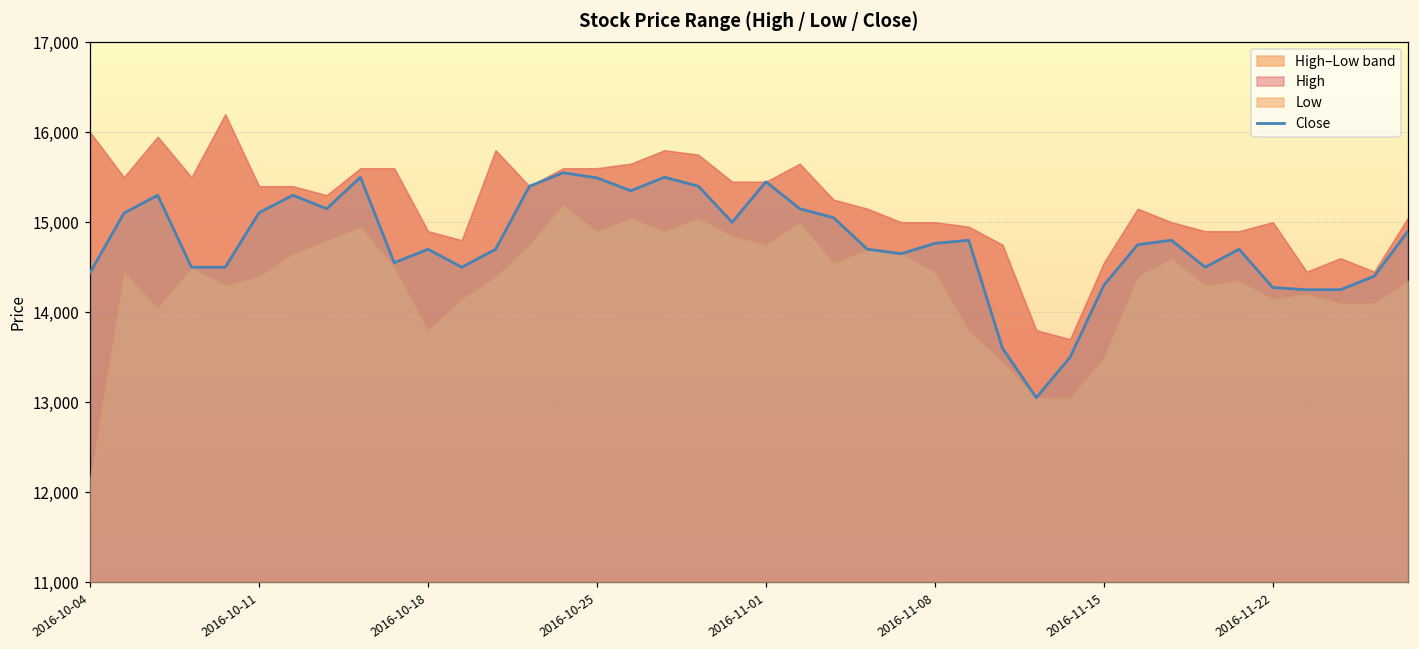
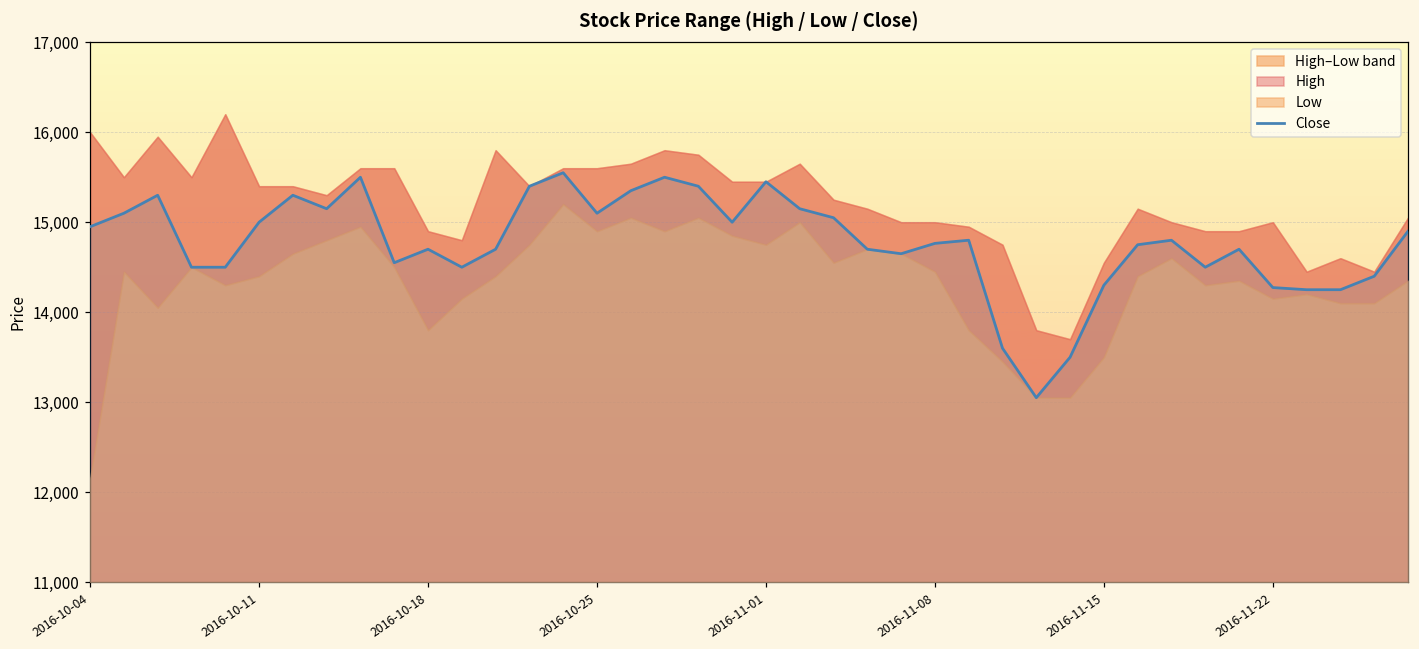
  {
    "Close": {
-     "2016-10-04": "14,400",
-     "2016-10-11": "15,100",
+     "2016-10-04": "15,000",
+     "2016-10-11": "15,000",
      "2016-10-18": "14,700",
-     "2016-10-25": "15,500",
+     "2016-10-25": "15,100",
      "2016-11-08": "14,800",
      "2016-11-15": "14,300",
      "2016-11-22": "14,300"
    }
  }
